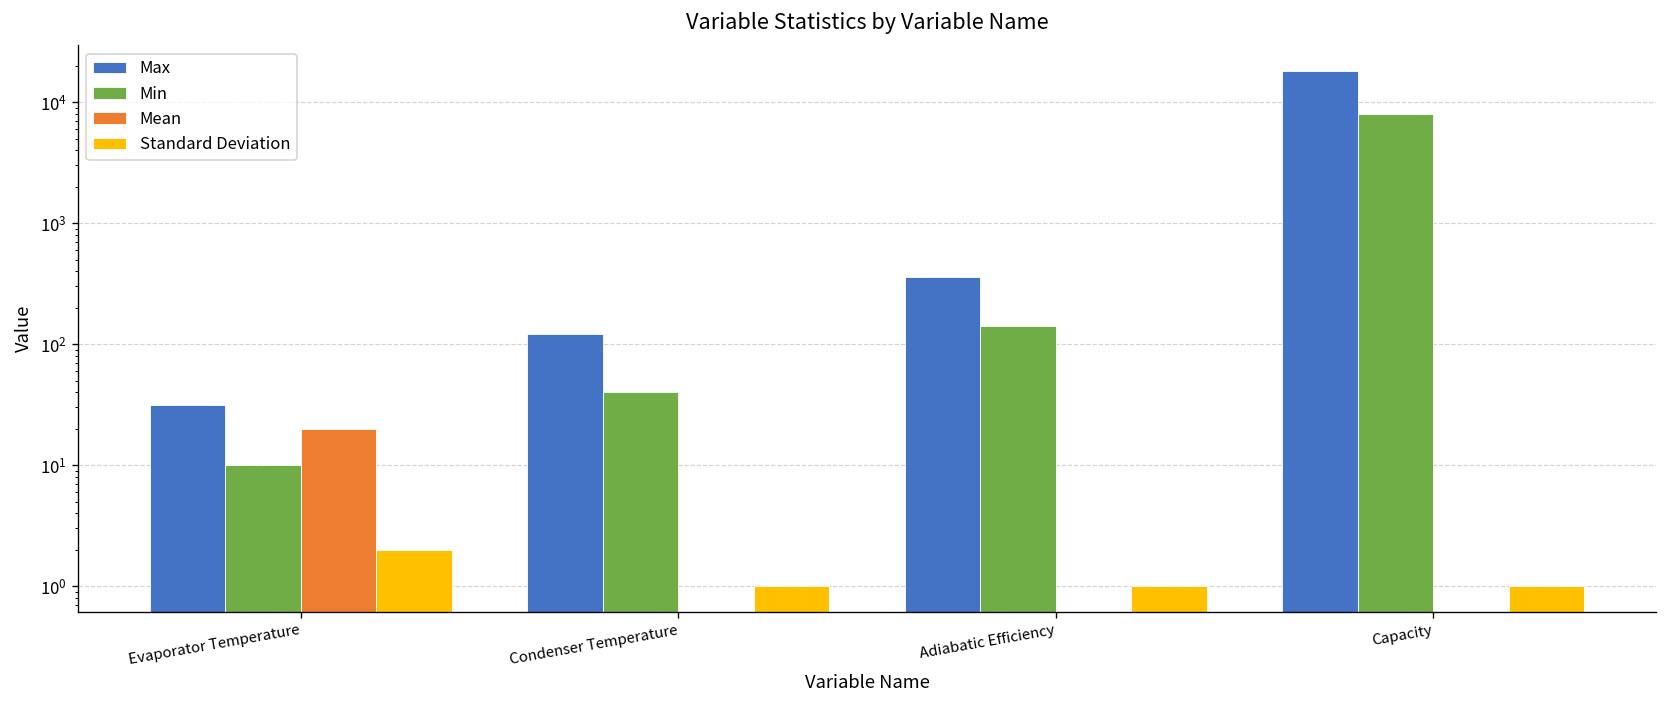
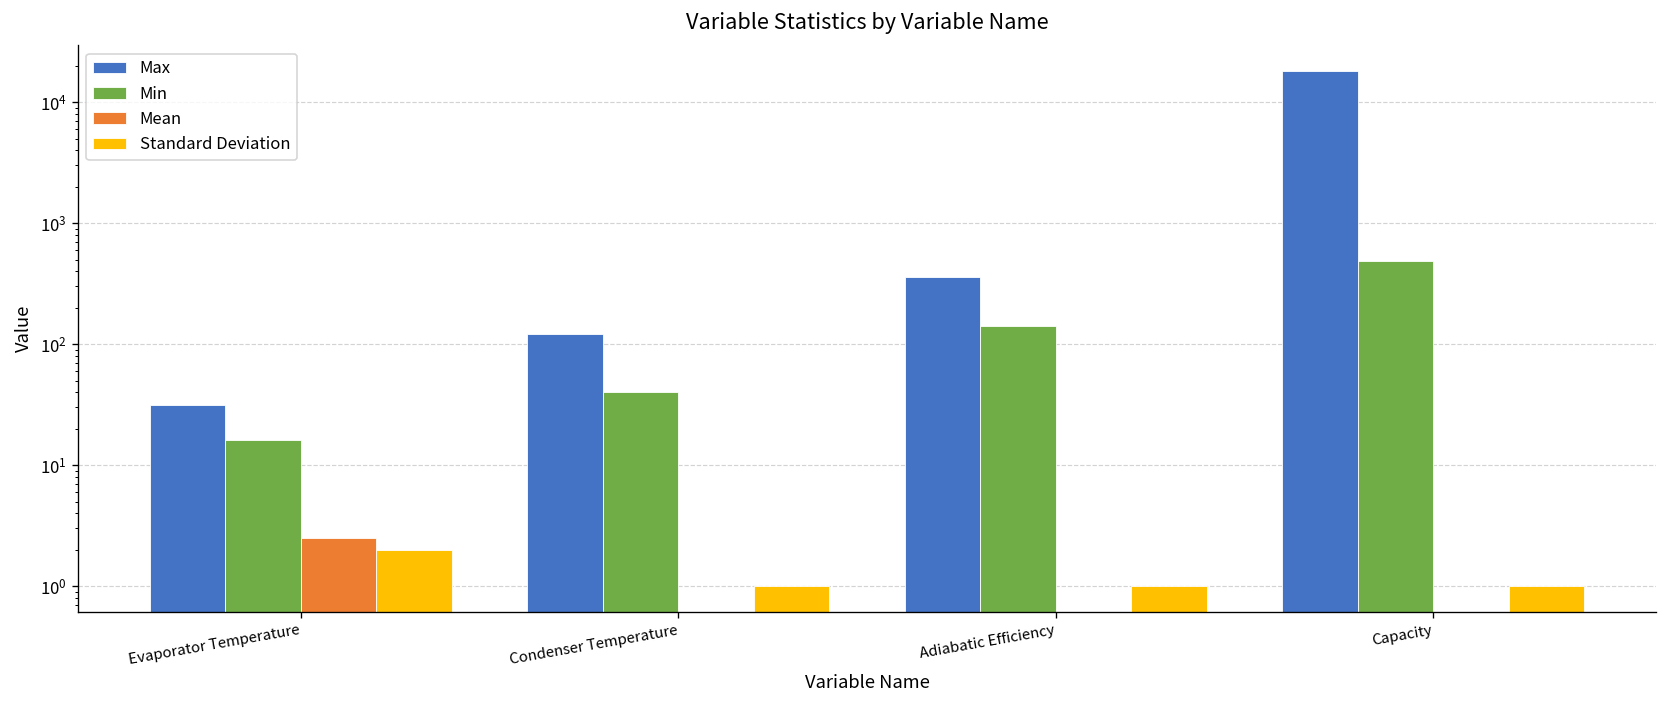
  {
    "Max": {
      "Evaporator Temperature": 31,
      "Condenser Temperature": 120,
      "Adiabatic Efficiency": 360,
      "Capacity": 18000
    },
    "Min": {
-     "Evaporator Temperature": 10,
+     "Evaporator Temperature": 16,
      "Condenser Temperature": 40,
      "Adiabatic Efficiency": 140,
-     "Capacity": 8000
+     "Capacity": 500
    },
    "Mean": {
-     "Evaporator Temperature": 20
+     "Evaporator Temperature": 2.5
    },
    "Standard Deviation": {
      "Evaporator Temperature": 2.0,
      "Condenser Temperature": 1.0,
      "Adiabatic Efficiency": 1.0,
      "Capacity": 1.0
    }
  }
